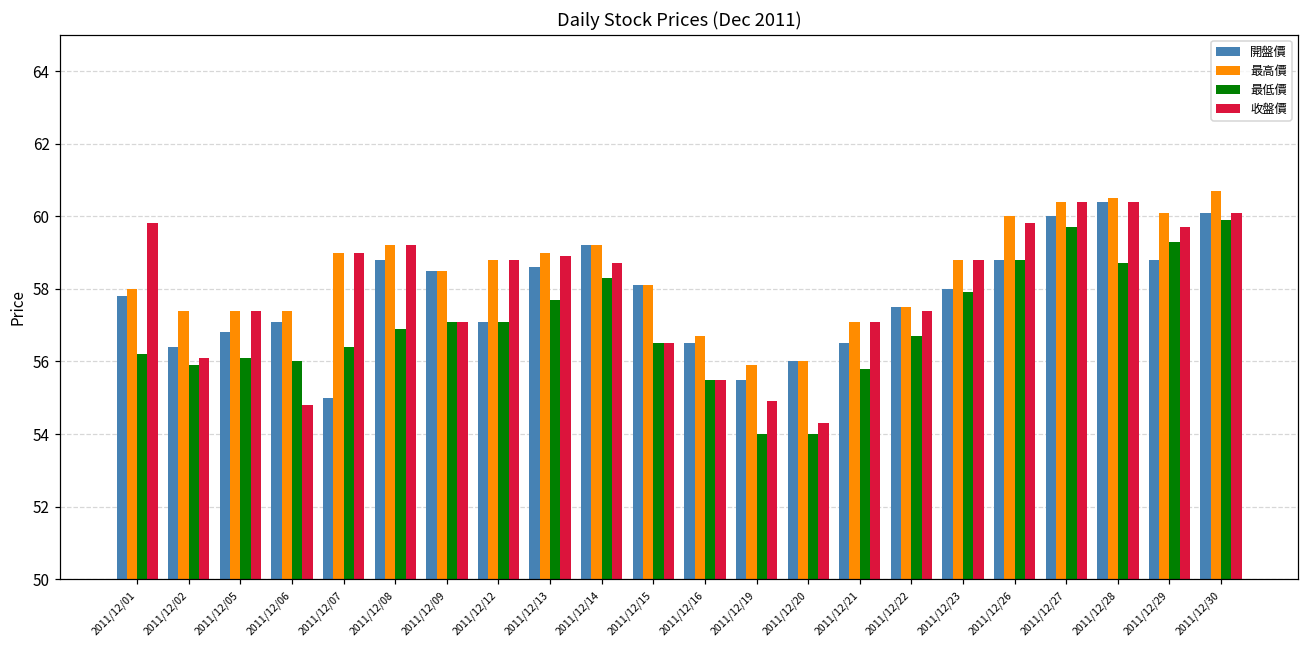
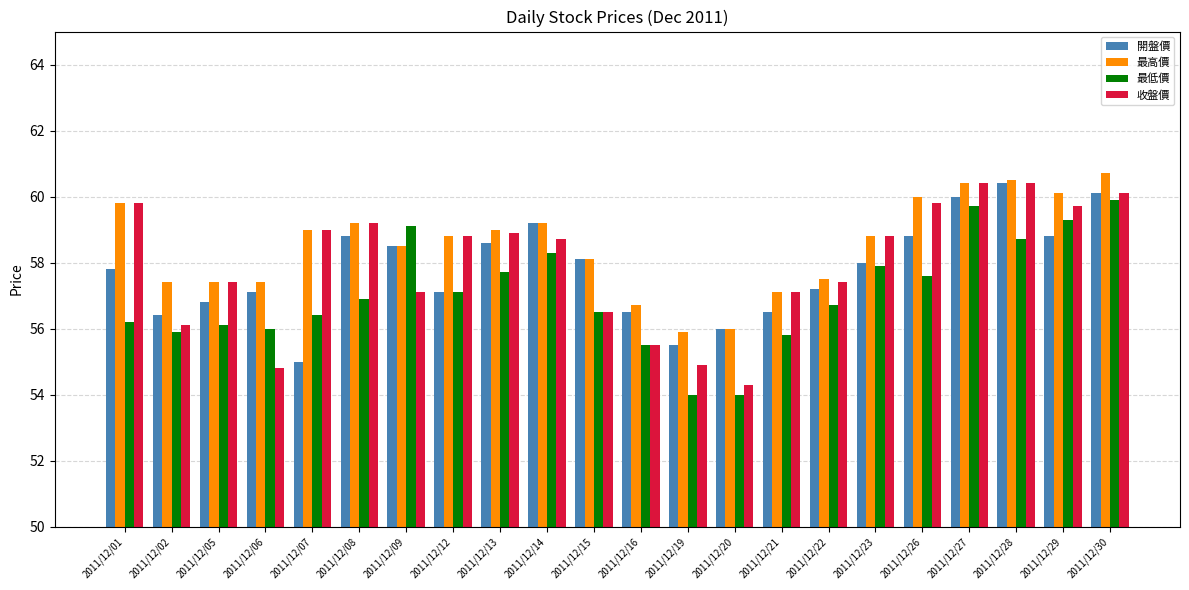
  {
    "開盤價": {
      "2011/12/01": 57.8,
      "2011/12/02": 56.4,
      "2011/12/05": 56.8,
      "2011/12/06": 57.1,
      "2011/12/07": 55.0,
      "2011/12/08": 58.8,
      "2011/12/09": 58.5,
      "2011/12/12": 57.1,
      "2011/12/13": 58.6,
      "2011/12/14": 59.2,
      "2011/12/15": 58.1,
      "2011/12/16": 56.5,
      "2011/12/19": 55.5,
      "2011/12/20": 56.0,
      "2011/12/21": 56.5,
-     "2011/12/22": 57.5,
+     "2011/12/22": 57.2,
      "2011/12/23": 58.0,
      "2011/12/26": 58.8,
      "2011/12/27": 60.0,
      "2011/12/28": 60.4,
      "2011/12/29": 58.8,
      "2011/12/30": 60.1
    },
    "最高價": {
-     "2011/12/01": 58.0,
+     "2011/12/01": 59.8,
      "2011/12/02": 57.4,
      "2011/12/05": 57.4,
      "2011/12/06": 57.4,
      "2011/12/07": 59.0,
      "2011/12/08": 59.2,
      "2011/12/09": 58.5,
      "2011/12/12": 58.8,
      "2011/12/13": 59.0,
      "2011/12/14": 59.2,
      "2011/12/15": 58.1,
      "2011/12/16": 56.7,
      "2011/12/19": 55.9,
      "2011/12/20": 56.0,
      "2011/12/21": 57.1,
      "2011/12/22": 57.5,
      "2011/12/23": 58.8,
      "2011/12/26": 60.0,
      "2011/12/27": 60.4,
      "2011/12/28": 60.5,
      "2011/12/29": 60.1,
      "2011/12/30": 60.7
    },
    "最低價": {
      "2011/12/01": 56.2,
      "2011/12/02": 55.9,
      "2011/12/05": 56.1,
      "2011/12/06": 56.0,
      "2011/12/07": 56.4,
      "2011/12/08": 56.9,
-     "2011/12/09": 57.1,
+     "2011/12/09": 59.1,
      "2011/12/12": 57.1,
      "2011/12/13": 57.7,
      "2011/12/14": 58.3,
      "2011/12/15": 56.5,
      "2011/12/16": 55.5,
      "2011/12/19": 54.0,
      "2011/12/20": 54.0,
      "2011/12/21": 55.8,
      "2011/12/22": 56.7,
      "2011/12/23": 57.9,
-     "2011/12/26": 58.8,
+     "2011/12/26": 57.6,
      "2011/12/27": 59.7,
      "2011/12/28": 58.7,
      "2011/12/29": 59.3,
      "2011/12/30": 59.9
    },
    "收盤價": {
      "2011/12/01": 59.8,
      "2011/12/02": 56.1,
      "2011/12/05": 57.4,
      "2011/12/06": 54.8,
      "2011/12/07": 59.0,
      "2011/12/08": 59.2,
      "2011/12/09": 57.1,
      "2011/12/12": 58.8,
      "2011/12/13": 58.9,
      "2011/12/14": 58.7,
      "2011/12/15": 56.5,
      "2011/12/16": 55.5,
      "2011/12/19": 54.9,
      "2011/12/20": 54.3,
      "2011/12/21": 57.1,
      "2011/12/22": 57.4,
      "2011/12/23": 58.8,
      "2011/12/26": 59.8,
      "2011/12/27": 60.4,
      "2011/12/28": 60.4,
      "2011/12/29": 59.7,
      "2011/12/30": 60.1
    }
  }
